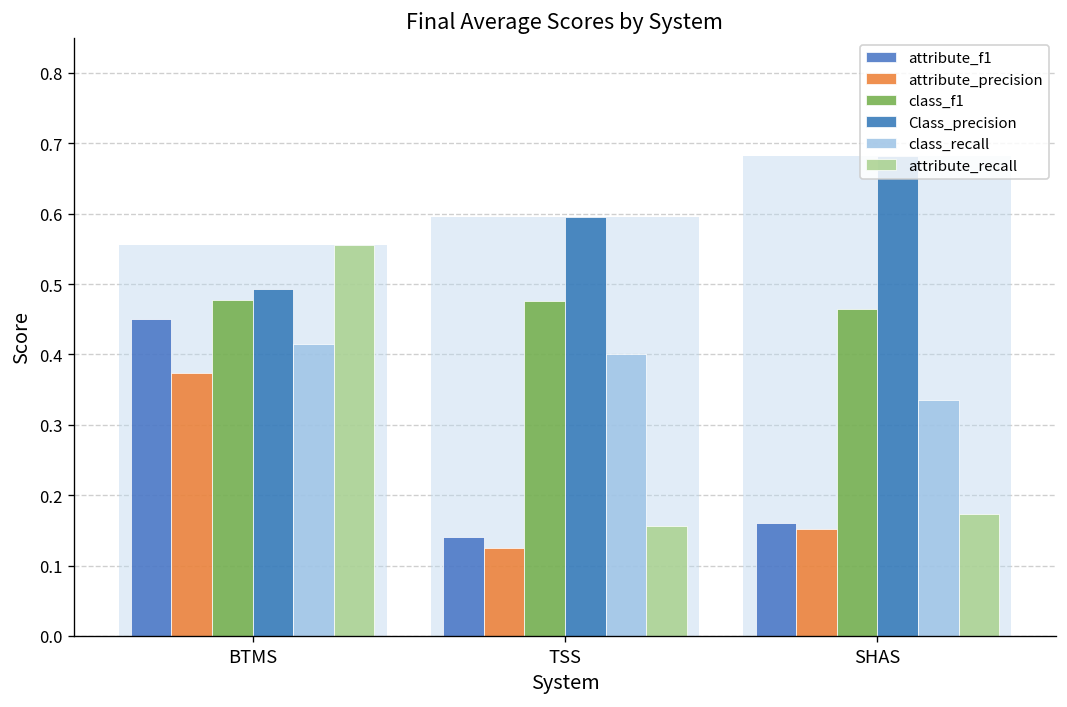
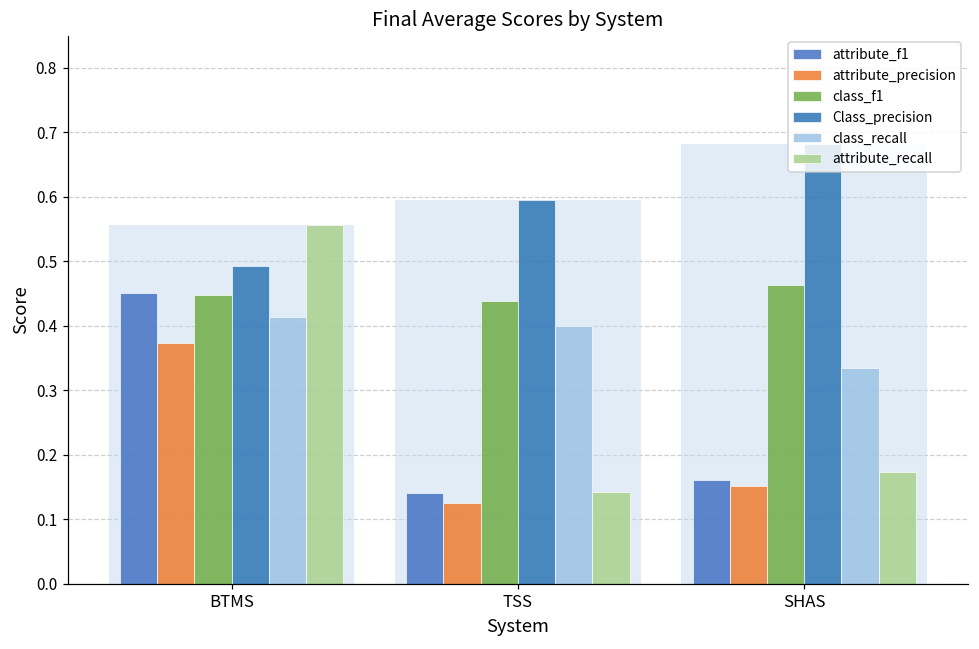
  {
    "class_f1": {
-     "BTMS": 0.48,
-     "TSS": 0.48
+     "BTMS": 0.45,
+     "TSS": 0.44
    },
    "attribute_recall": {
      "BTMS": 0.56,
-     "TSS": 0.16
+     "TSS": 0.14
    }
  }
